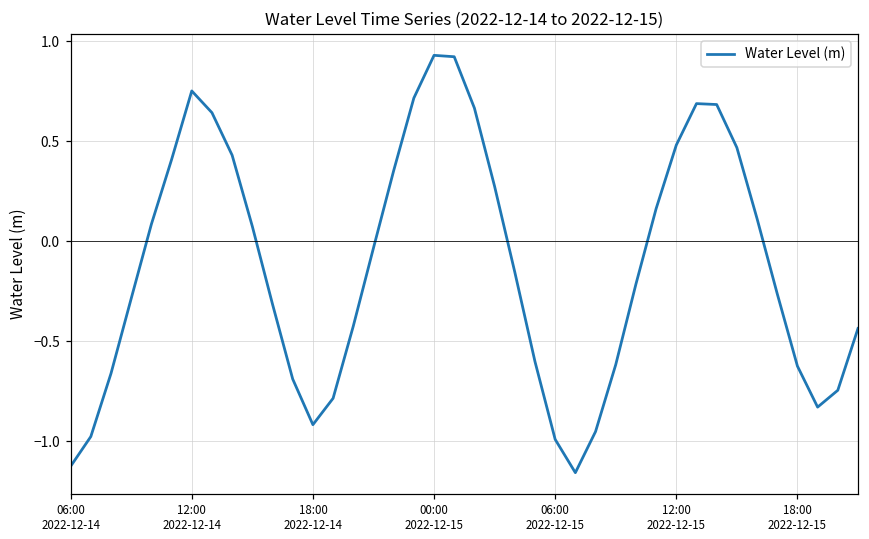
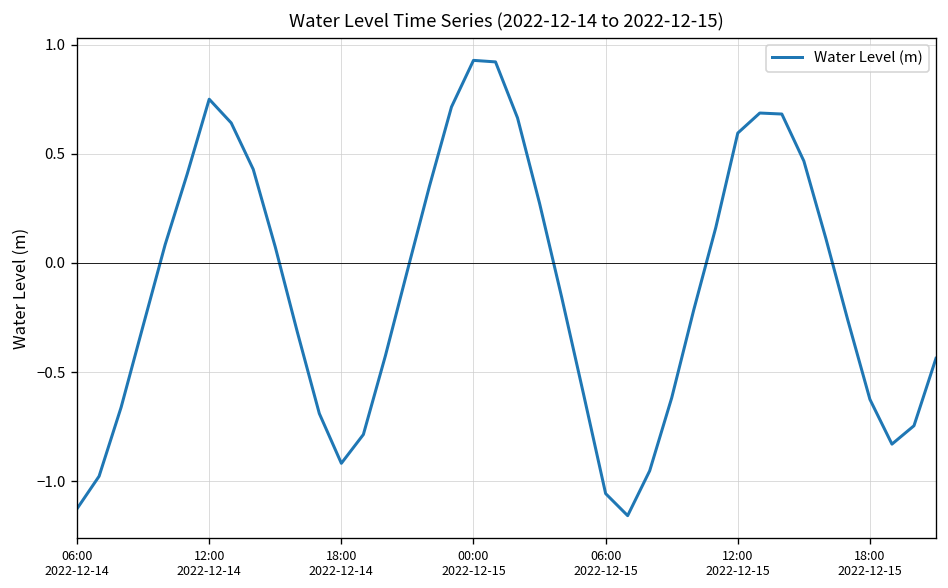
  {
    "06:00 2022-12-14": -1.13,
    "12:00 2022-12-14": 0.75,
    "18:00 2022-12-14": -0.92,
    "00:00 2022-12-15": 0.93,
-   "06:00 2022-12-15": -0.99,
-   "12:00 2022-12-15": 0.48,
+   "06:00 2022-12-15": -1.06,
+   "12:00 2022-12-15": 0.60,
    "18:00 2022-12-15": -0.63
  }
